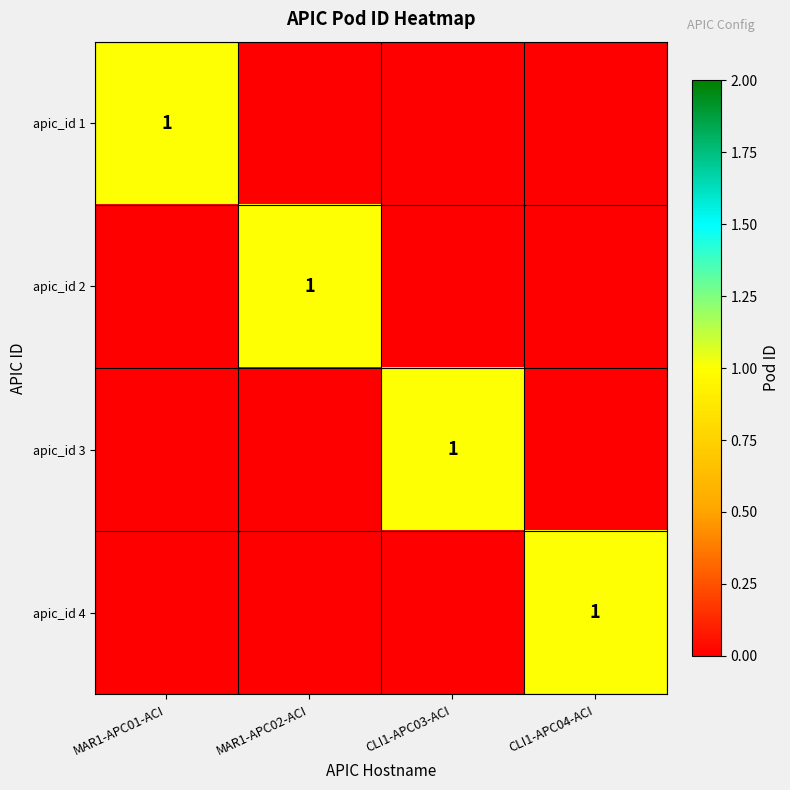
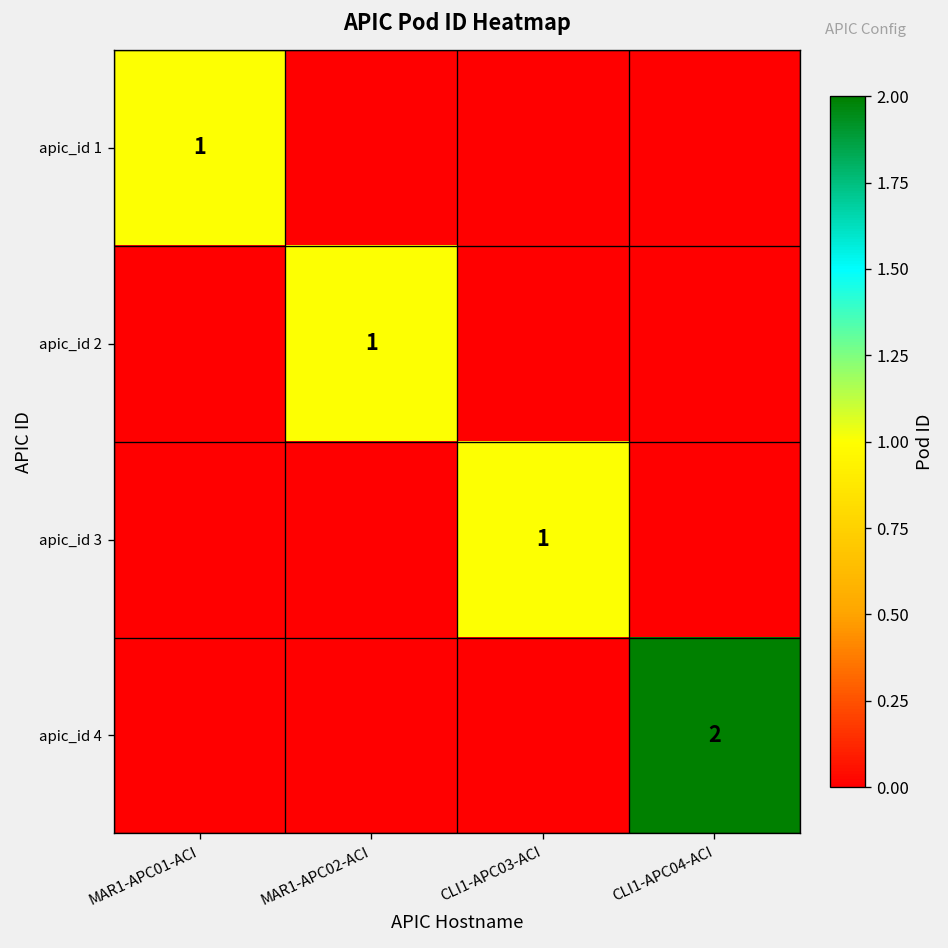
  {
    "apic_id 1": {
      "MAR1-APC01-ACI": 1
    },
    "apic_id 2": {
      "MAR1-APC02-ACI": 1
    },
    "apic_id 3": {
      "CLI1-APC03-ACI": 1
    },
    "apic_id 4": {
-     "CLI1-APC04-ACI": 1
+     "CLI1-APC04-ACI": 2
    }
  }
